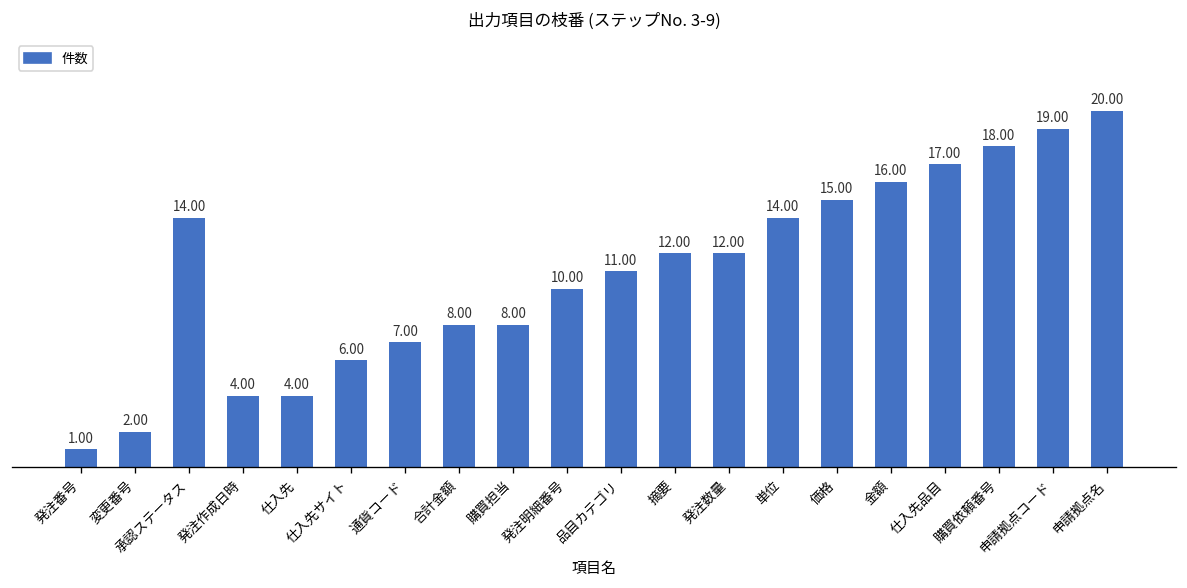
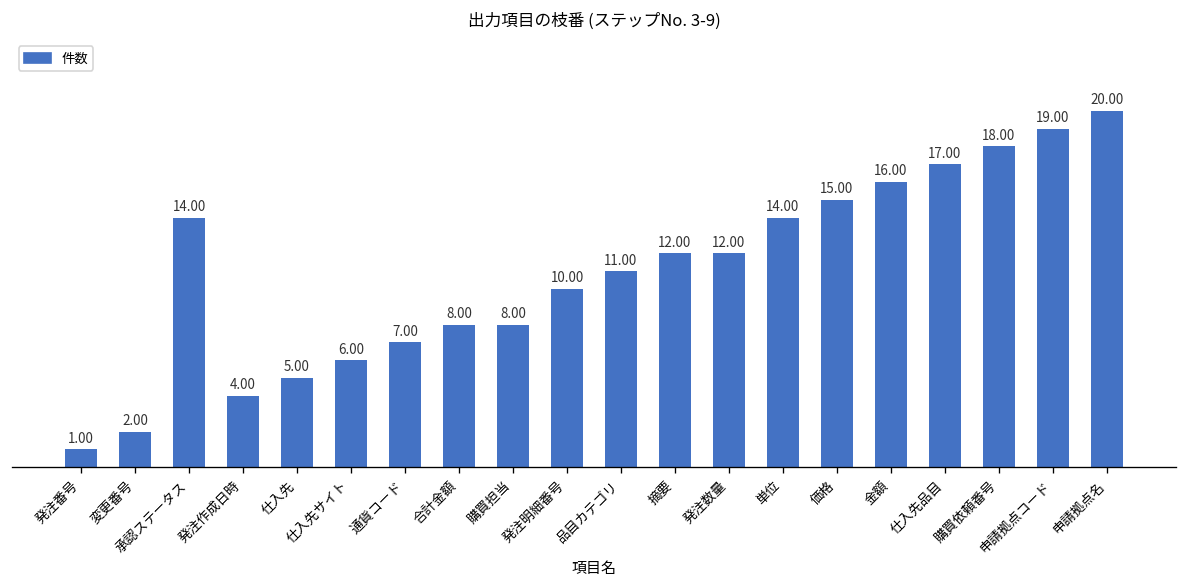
  {
    "発注番号": 1.00,
    "変更番号": 2.00,
    "承認ステータス": 14.00,
    "発注作成日時": 4.00,
-   "仕入先": 4.00,
+   "仕入先": 5.00,
    "仕入先サイト": 6.00,
    "通貨コード": 7.00,
    "合計金額": 8.00,
    "購買担当": 8.00,
    "発注明細番号": 10.00,
    "品目カテゴリ": 11.00,
    "摘要": 12.00,
    "発注数量": 12.00,
    "単位": 14.00,
    "価格": 15.00,
    "金額": 16.00,
    "仕入先品目": 17.00,
    "購買依頼番号": 18.00,
    "申請拠点コード": 19.00,
    "申請拠点名": 20.00
  }
